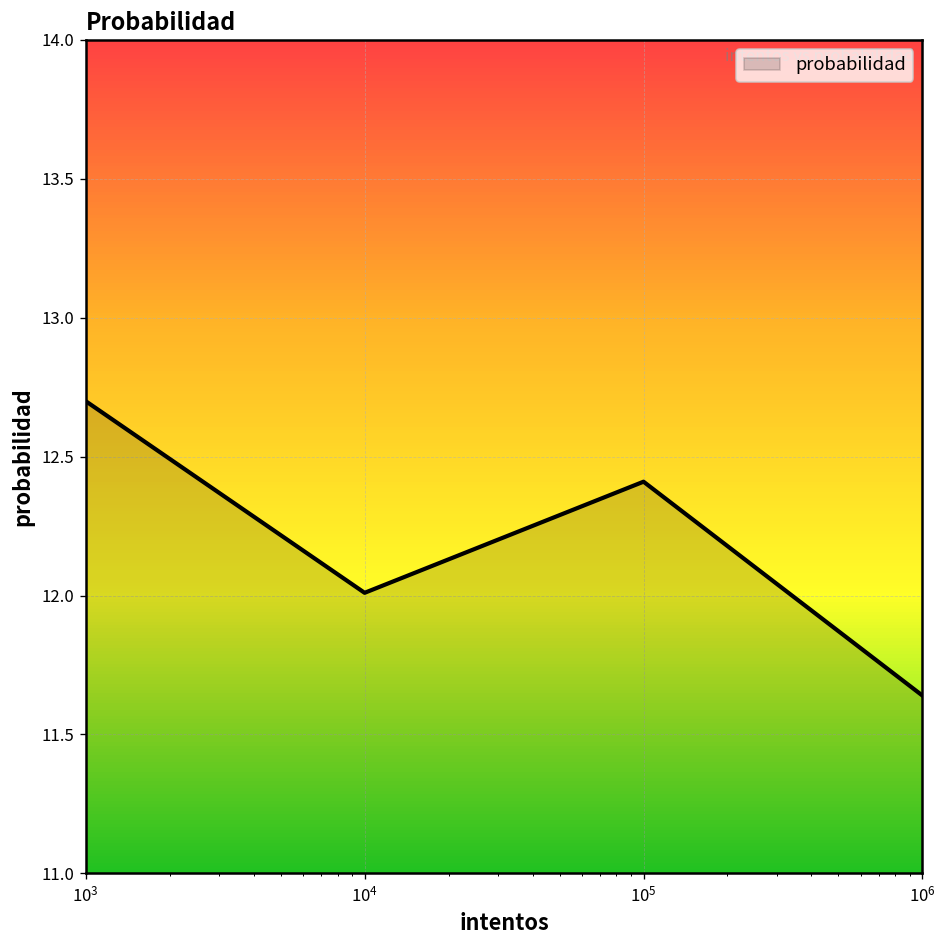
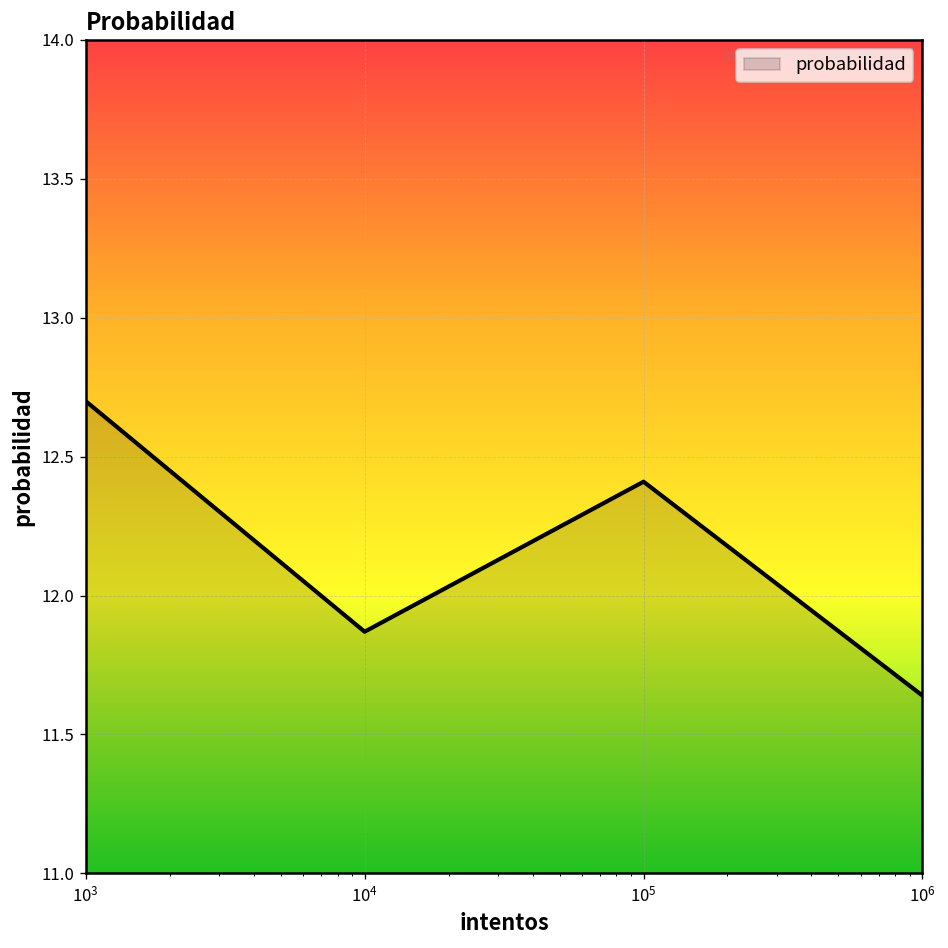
  {
    "10^3": 12.70,
-   "10^4": 12.01,
+   "10^4": 11.87,
    "10^5": 12.41,
    "10^6": 11.64
  }
